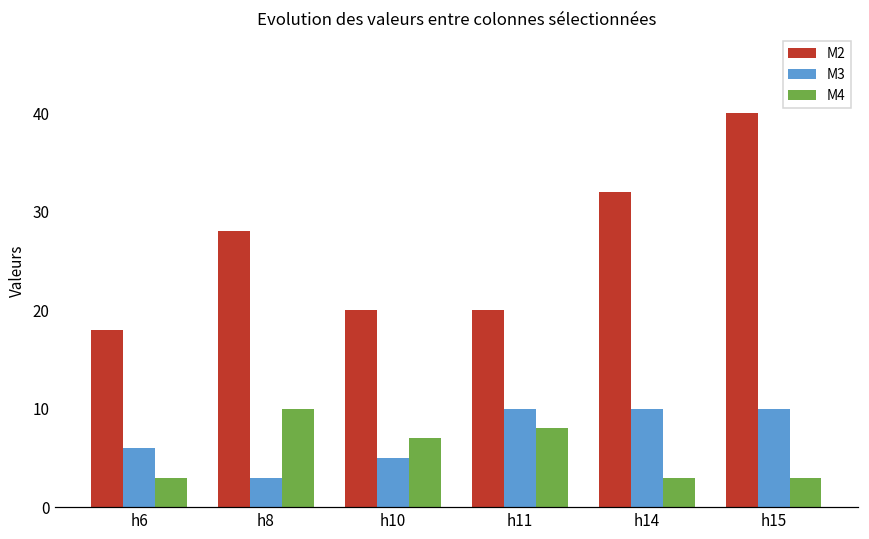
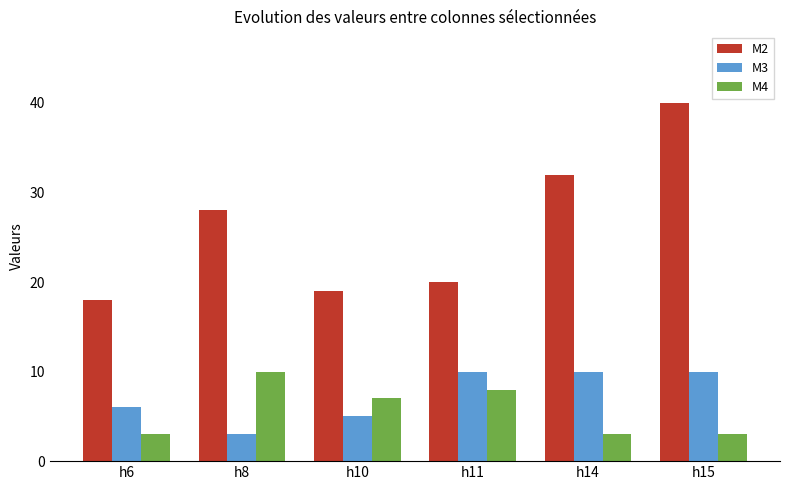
  {
    "M2": {
      "h6": 18,
      "h8": 28,
-     "h10": 20,
+     "h10": 19,
      "h11": 20,
      "h14": 32,
      "h15": 40
    },
    "M3": {
      "h6": 6,
      "h8": 3,
      "h10": 5,
      "h11": 10,
      "h14": 10,
      "h15": 10
    },
    "M4": {
      "h6": 3,
      "h8": 10,
      "h10": 7,
      "h11": 8,
      "h14": 3,
      "h15": 3
    }
  }
